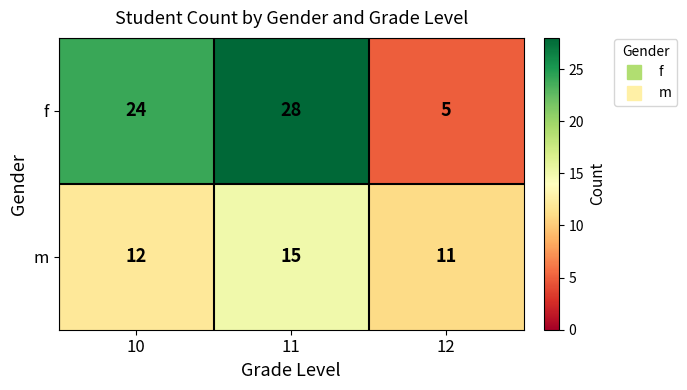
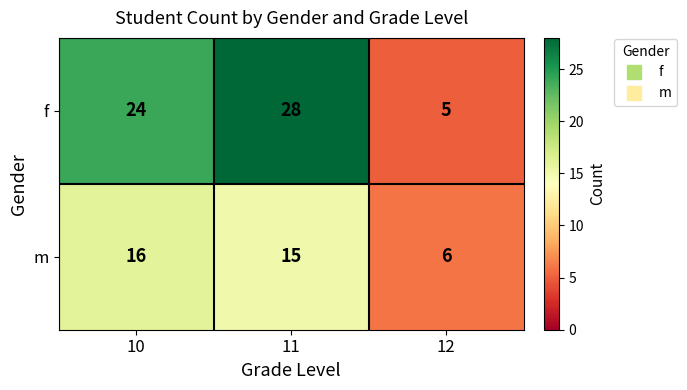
  {
    "f": {
      "10": 24,
      "11": 28,
      "12": 5
    },
    "m": {
-     "10": 12,
+     "10": 16,
      "11": 15,
-     "12": 11
+     "12": 6
    }
  }
